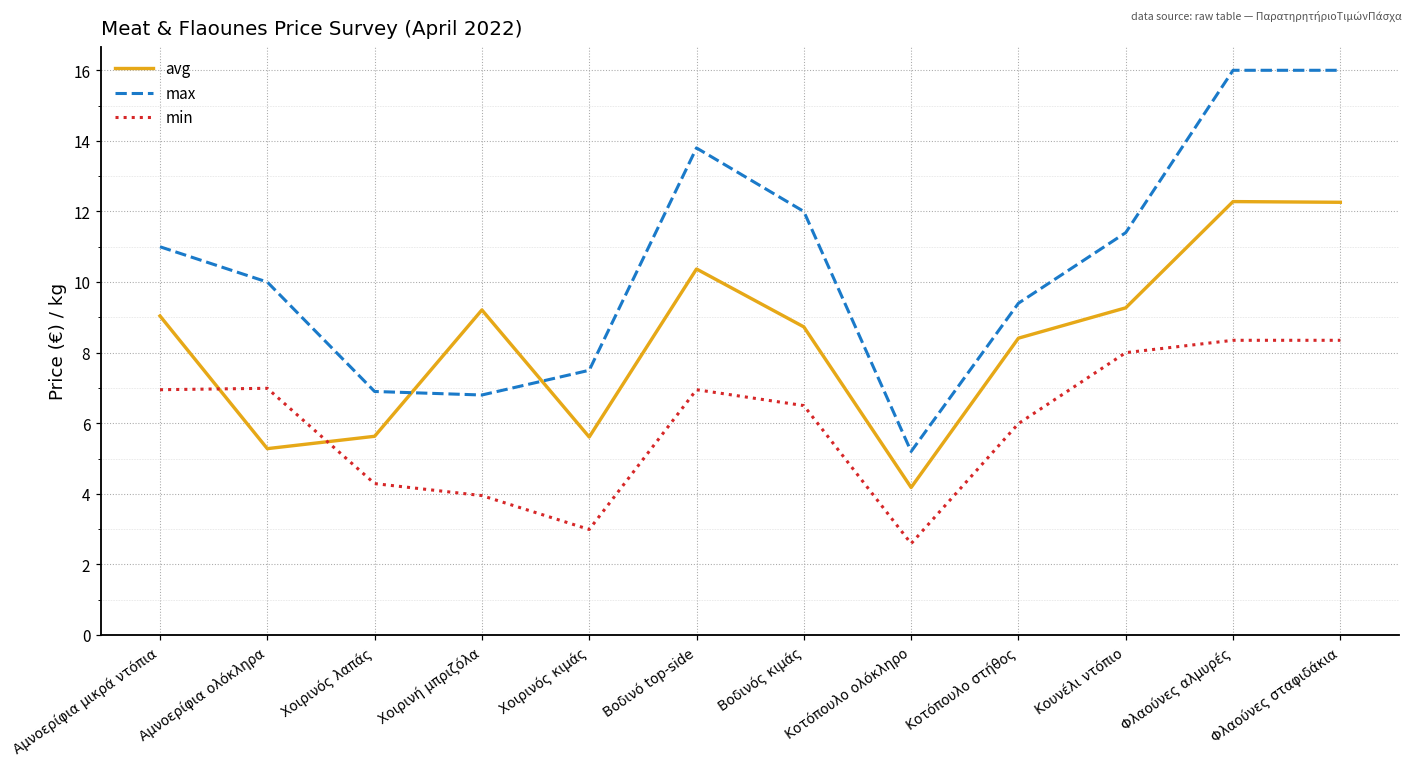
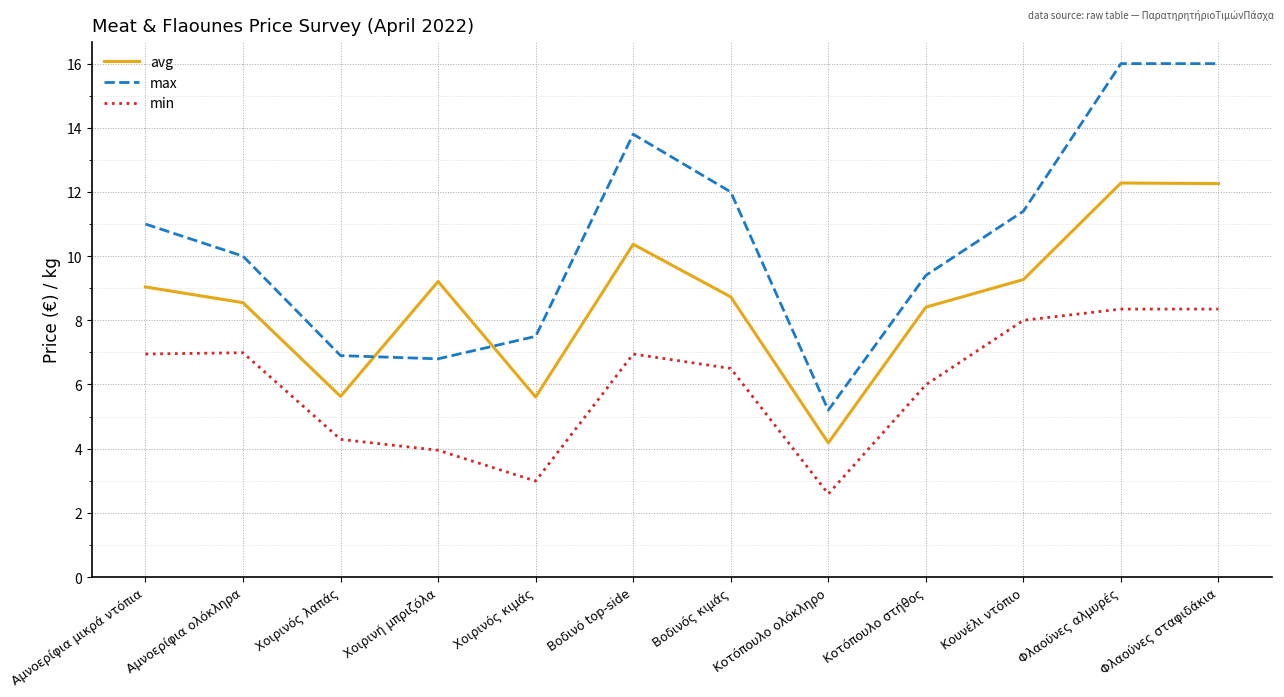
  {
    "avg": {
      "Αμνοερίφια μικρά ντόπια": 9.0,
-     "Αμνοερίφια ολόκληρα": 5.3,
+     "Αμνοερίφια ολόκληρα": 8.6,
      "Χοιρινός λαπάς": 5.6,
      "Χοιρινή μπριζόλα": 9.2,
      "Χοιρινός κιμάς": 5.6,
      "Βοδινό top-side": 10.4,
      "Βοδινός κιμάς": 8.7,
      "Κοτόπουλο ολόκληρο": 4.2,
      "Κοτόπουλο στήθος": 8.4,
      "Κουνέλι ντόπιο": 9.3,
      "Φλαούνες αλμυρές": 12.3,
      "Φλαούνες σταφιδάκια": 12.3
    },
    "max": {
      "Αμνοερίφια μικρά ντόπια": 11.0,
      "Αμνοερίφια ολόκληρα": 10.0,
      "Χοιρινός λαπάς": 6.9,
      "Χοιρινή μπριζόλα": 6.8,
      "Χοιρινός κιμάς": 7.5,
      "Βοδινό top-side": 13.8,
      "Βοδινός κιμάς": 12.0,
      "Κοτόπουλο ολόκληρο": 5.2,
      "Κοτόπουλο στήθος": 9.4,
      "Κουνέλι ντόπιο": 11.4,
      "Φλαούνες αλμυρές": 16.0,
      "Φλαούνες σταφιδάκια": 16.0
    },
    "min": {
      "Αμνοερίφια μικρά ντόπια": 7.0,
      "Αμνοερίφια ολόκληρα": 7.0,
      "Χοιρινός λαπάς": 4.3,
      "Χοιρινή μπριζόλα": 4.0,
      "Χοιρινός κιμάς": 3.0,
      "Βοδινό top-side": 7.0,
      "Βοδινός κιμάς": 6.5,
      "Κοτόπουλο ολόκληρο": 2.6,
      "Κοτόπουλο στήθος": 6.0,
      "Κουνέλι ντόπιο": 8.0,
      "Φλαούνες αλμυρές": 8.4,
      "Φλαούνες σταφιδάκια": 8.4
    }
  }
